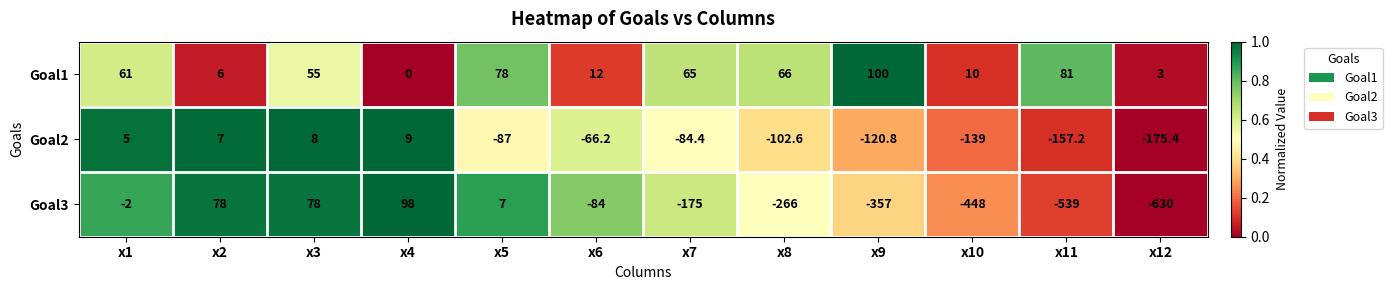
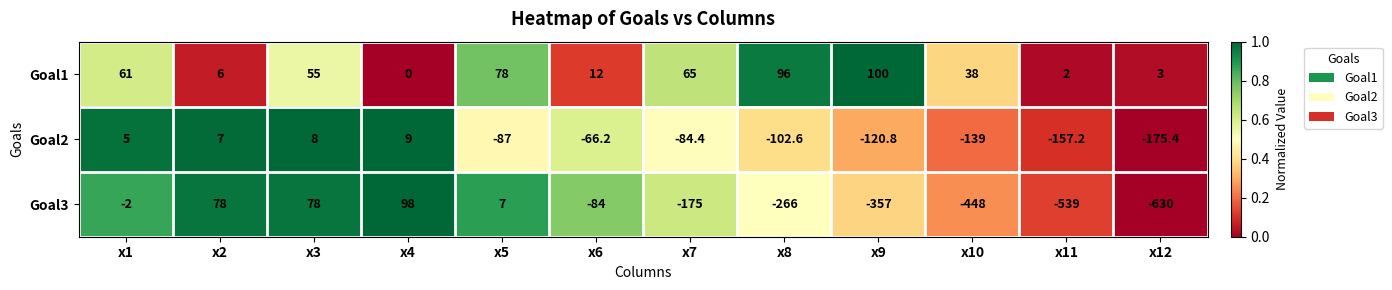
  {
    "Goal1": {
      "x1": 61,
      "x2": 6,
      "x3": 55,
      "x4": 0,
      "x5": 78,
      "x6": 12,
      "x7": 65,
-     "x8": 66,
+     "x8": 96,
      "x9": 100,
-     "x10": 10,
-     "x11": 81,
+     "x10": 38,
+     "x11": 2,
      "x12": 3
    },
    "Goal2": {
      "x1": 5,
      "x2": 7,
      "x3": 8,
      "x4": 9,
      "x5": -87,
      "x6": -66.2,
      "x7": -84.4,
      "x8": -102.6,
      "x9": -120.8,
      "x10": -139,
      "x11": -157.2,
      "x12": -175.4
    },
    "Goal3": {
      "x1": -2,
      "x2": 78,
      "x3": 78,
      "x4": 98,
      "x5": 7,
      "x6": -84,
      "x7": -175,
      "x8": -266,
      "x9": -357,
      "x10": -448,
      "x11": -539,
      "x12": -630
    }
  }
